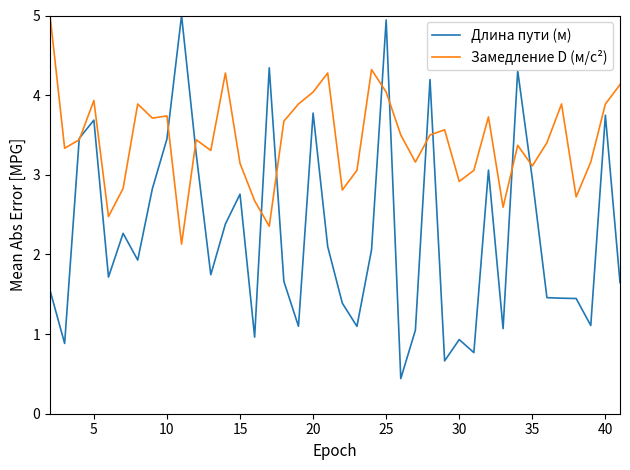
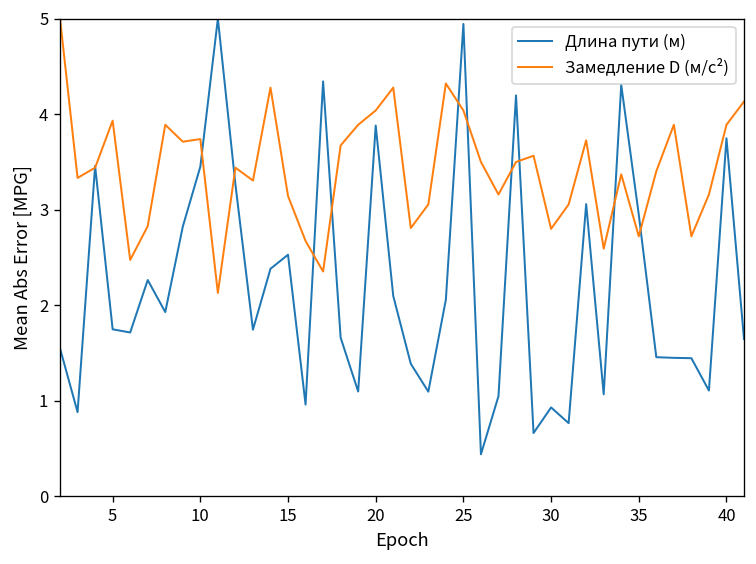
  {
    "Длина пути (м)": {
-     "5": 3.7,
+     "5": 1.7,
      "10": 3.5,
-     "15": 2.8,
-     "20": 3.8,
+     "15": 2.5,
+     "20": 3.9,
      "25": 4.9,
      "30": 0.9,
      "35": 2.9,
      "40": 3.7
    },
    "Замедление D (м/с²)": {
      "5": 3.9,
      "10": 3.7,
      "15": 3.1,
      "20": 4.0,
      "25": 4.0,
-     "30": 2.9,
-     "35": 3.1,
+     "30": 2.8,
+     "35": 2.7,
      "40": 3.9
    }
  }
